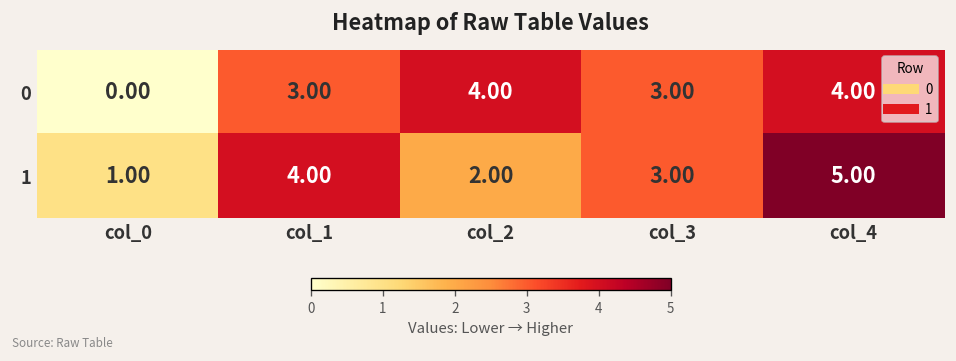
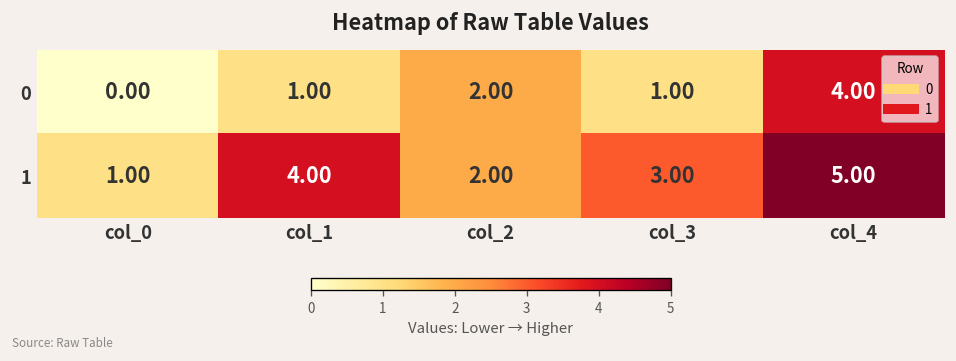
  {
    "0": {
      "col_0": 0.00,
-     "col_1": 3.00,
-     "col_2": 4.00,
-     "col_3": 3.00,
+     "col_1": 1.00,
+     "col_2": 2.00,
+     "col_3": 1.00,
      "col_4": 4.00
    },
    "1": {
      "col_0": 1.00,
      "col_1": 4.00,
      "col_2": 2.00,
      "col_3": 3.00,
      "col_4": 5.00
    }
  }
